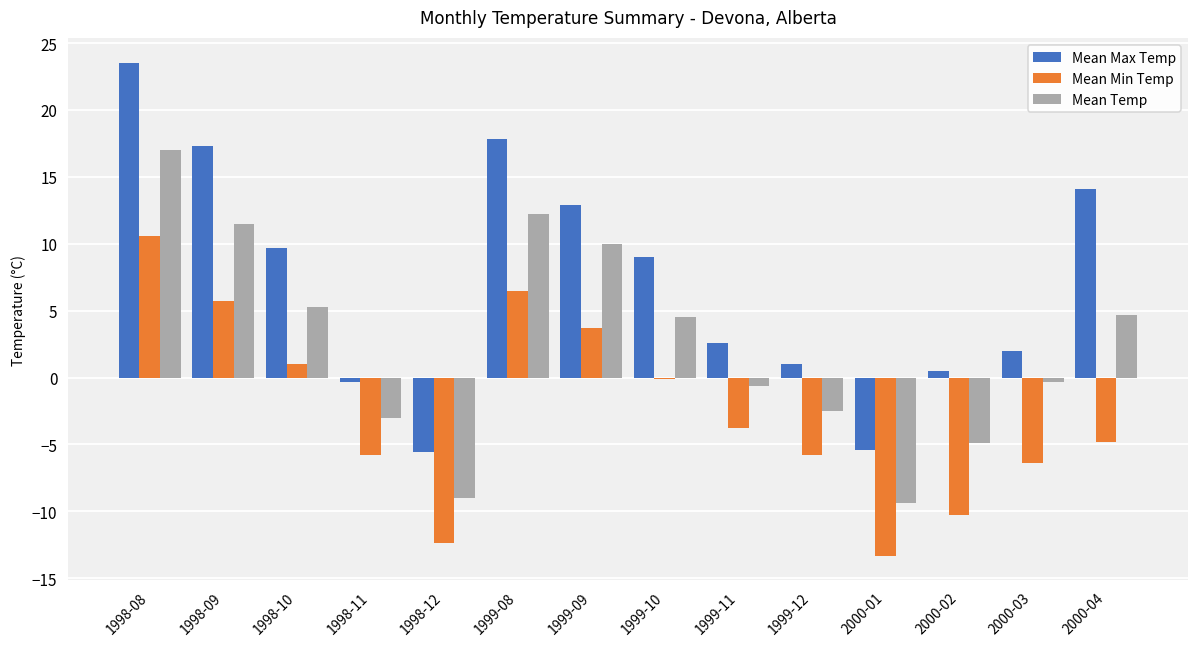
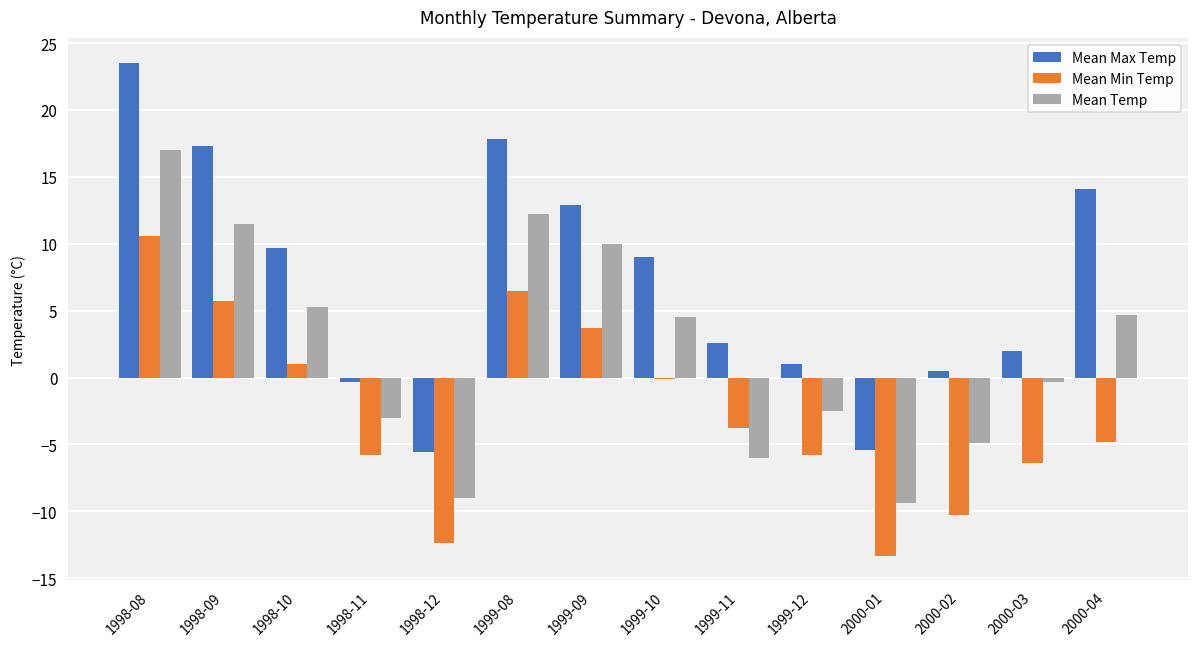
  {
    "Mean Max Temp": {
      "1998-08": 23.5,
      "1998-09": 17.3,
      "1998-10": 9.7,
      "1998-11": -0.3,
      "1998-12": -5.6,
      "1999-08": 17.8,
      "1999-09": 12.9,
      "1999-10": 9.0,
      "1999-11": 2.6,
      "1999-12": 1.0,
      "2000-01": -5.4,
      "2000-02": 0.5,
      "2000-03": 2.0,
      "2000-04": 14.1
    },
    "Mean Min Temp": {
      "1998-08": 10.6,
      "1998-09": 5.7,
      "1998-10": 1.0,
      "1998-11": -5.8,
      "1998-12": -12.4,
      "1999-08": 6.5,
      "1999-09": 3.7,
      "1999-11": -3.8,
      "1999-12": -5.8,
      "2000-01": -13.3,
      "2000-02": -10.3,
      "2000-03": -6.4,
      "2000-04": -4.8
    },
    "Mean Temp": {
      "1998-08": 17.0,
      "1998-09": 11.5,
      "1998-10": 5.3,
      "1998-11": -3.0,
      "1998-12": -9.0,
      "1999-08": 12.2,
      "1999-09": 10.0,
      "1999-10": 4.5,
-     "1999-11": -0.6,
+     "1999-11": -6.0,
      "1999-12": -2.5,
      "2000-01": -9.4,
      "2000-02": -4.9,
      "2000-03": -0.3,
      "2000-04": 4.7
    }
  }
